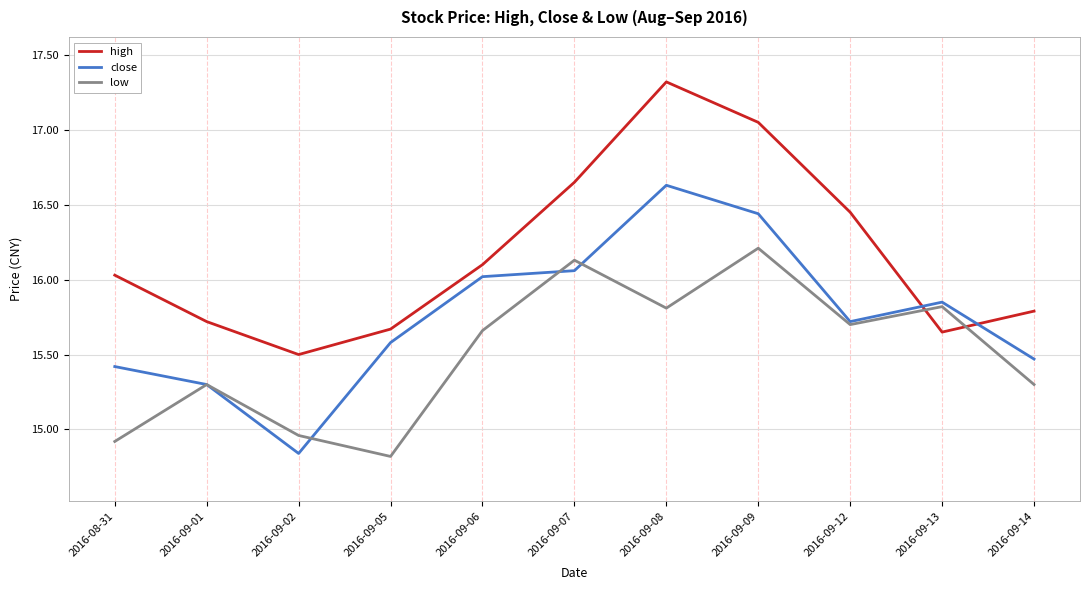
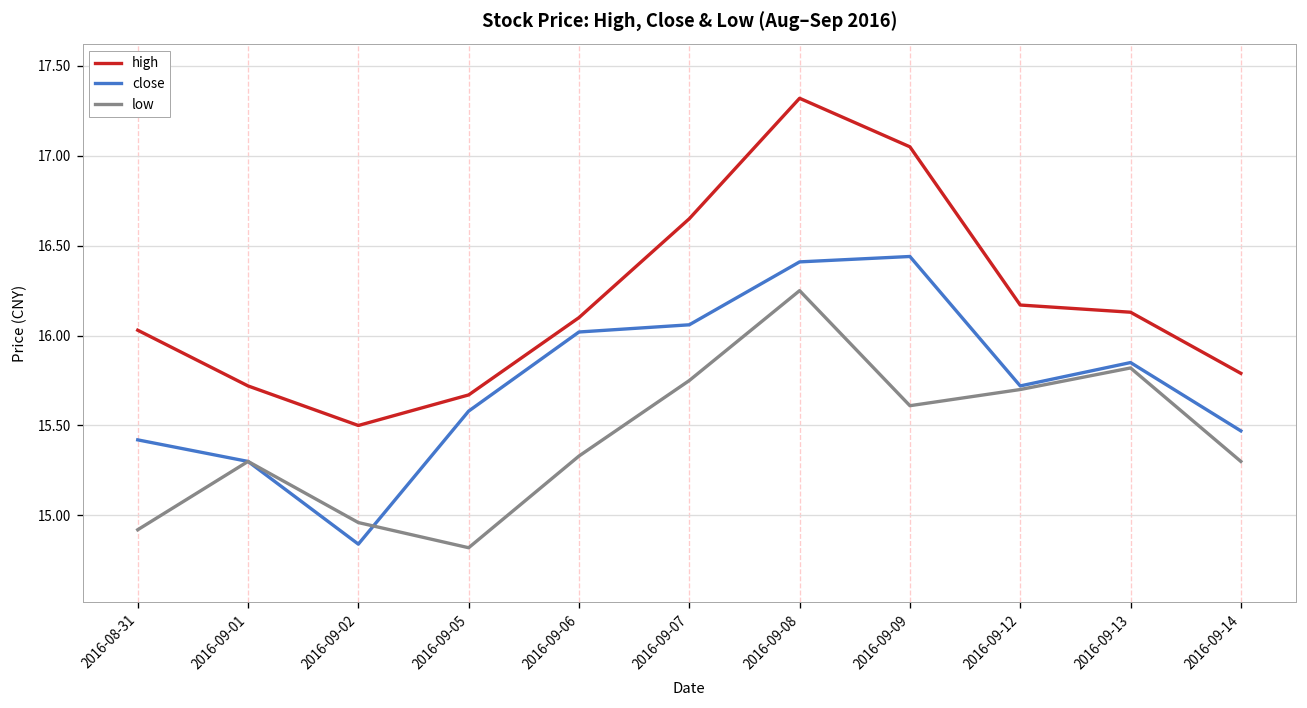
  {
    "high": {
      "2016-08-31": 16.03,
      "2016-09-01": 15.72,
      "2016-09-02": 15.50,
      "2016-09-05": 15.67,
      "2016-09-06": 16.10,
      "2016-09-07": 16.65,
      "2016-09-08": 17.32,
      "2016-09-09": 17.05,
-     "2016-09-12": 16.45,
-     "2016-09-13": 15.65,
+     "2016-09-12": 16.17,
+     "2016-09-13": 16.13,
      "2016-09-14": 15.79
    },
    "close": {
      "2016-08-31": 15.42,
      "2016-09-02": 14.84,
      "2016-09-05": 15.58,
      "2016-09-06": 16.02,
      "2016-09-07": 16.06,
-     "2016-09-08": 16.63,
+     "2016-09-08": 16.41,
      "2016-09-09": 16.44,
      "2016-09-12": 15.72,
      "2016-09-13": 15.85,
      "2016-09-14": 15.47
    },
    "low": {
      "2016-08-31": 14.92,
      "2016-09-02": 14.96,
      "2016-09-05": 14.82,
-     "2016-09-06": 15.66,
-     "2016-09-07": 16.13,
-     "2016-09-08": 15.81,
-     "2016-09-09": 16.21,
+     "2016-09-06": 15.33,
+     "2016-09-07": 15.75,
+     "2016-09-08": 16.25,
+     "2016-09-09": 15.61,
      "2016-09-12": 15.70,
      "2016-09-13": 15.82,
      "2016-09-14": 15.30
    }
  }
